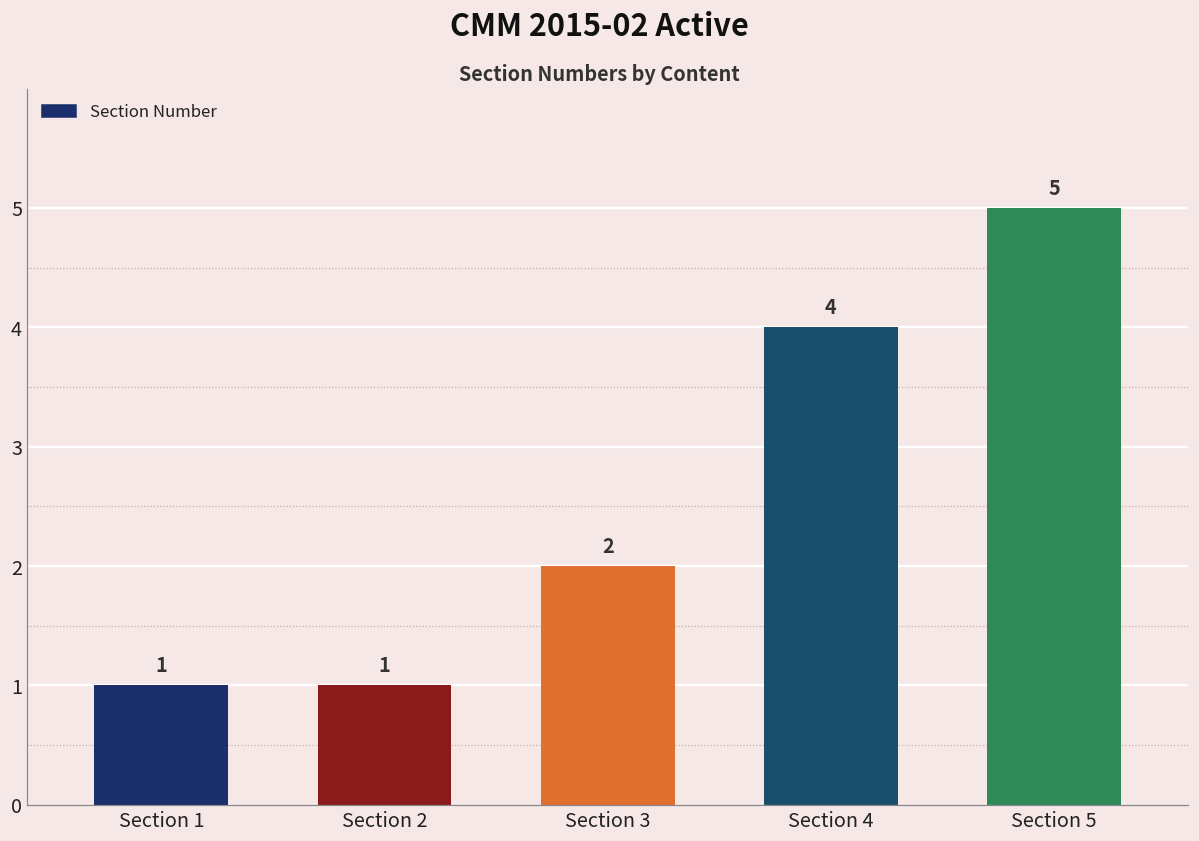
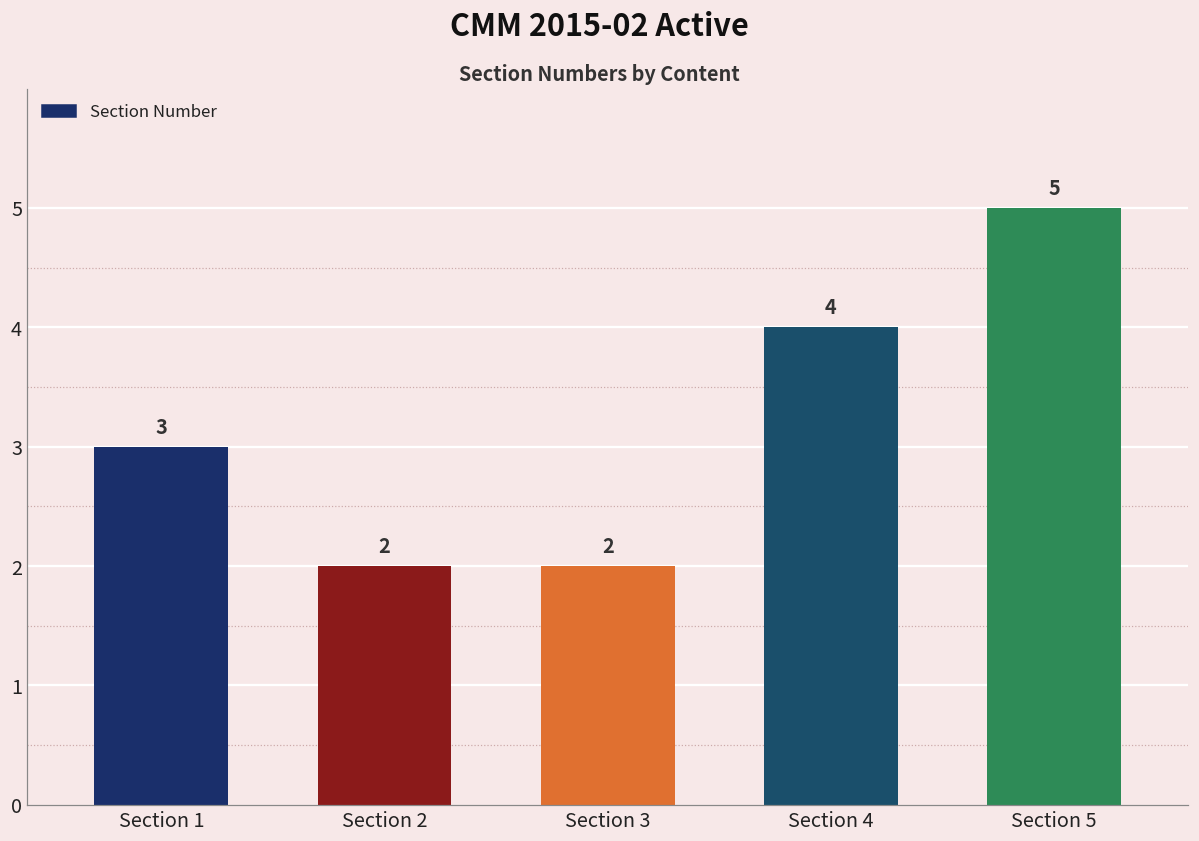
  {
-   "Section 1": 1,
-   "Section 2": 1,
+   "Section 1": 3,
+   "Section 2": 2,
    "Section 3": 2,
    "Section 4": 4,
    "Section 5": 5
  }
